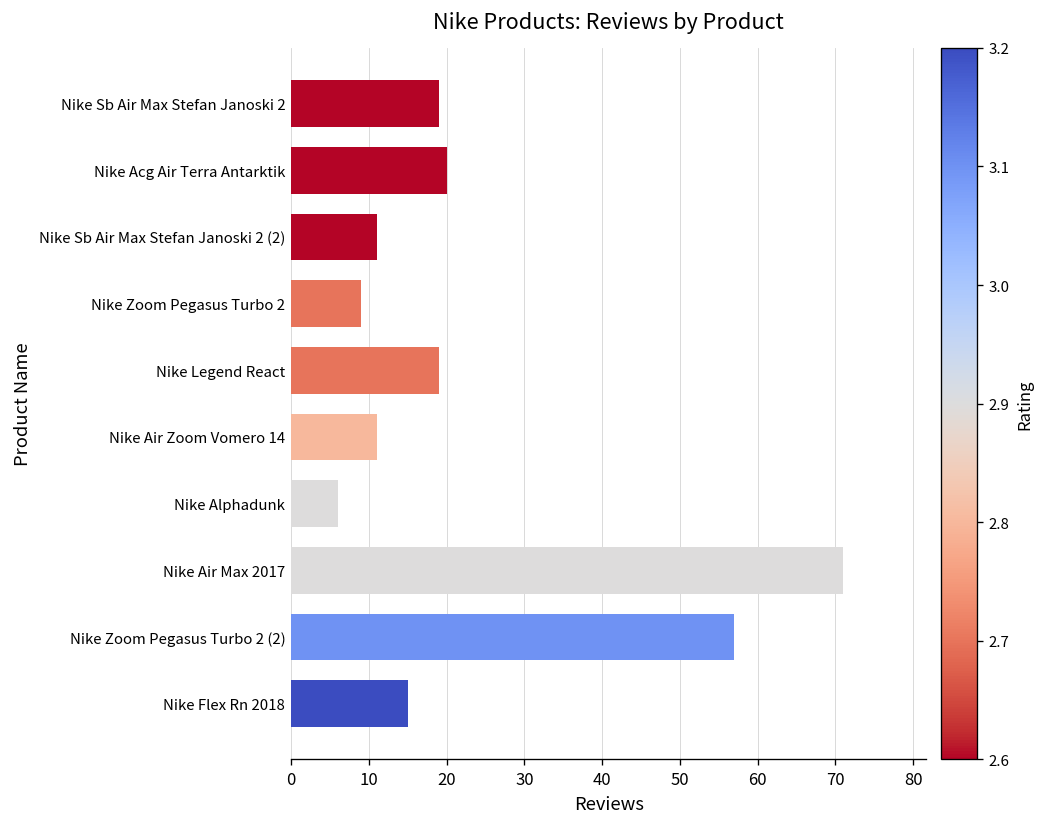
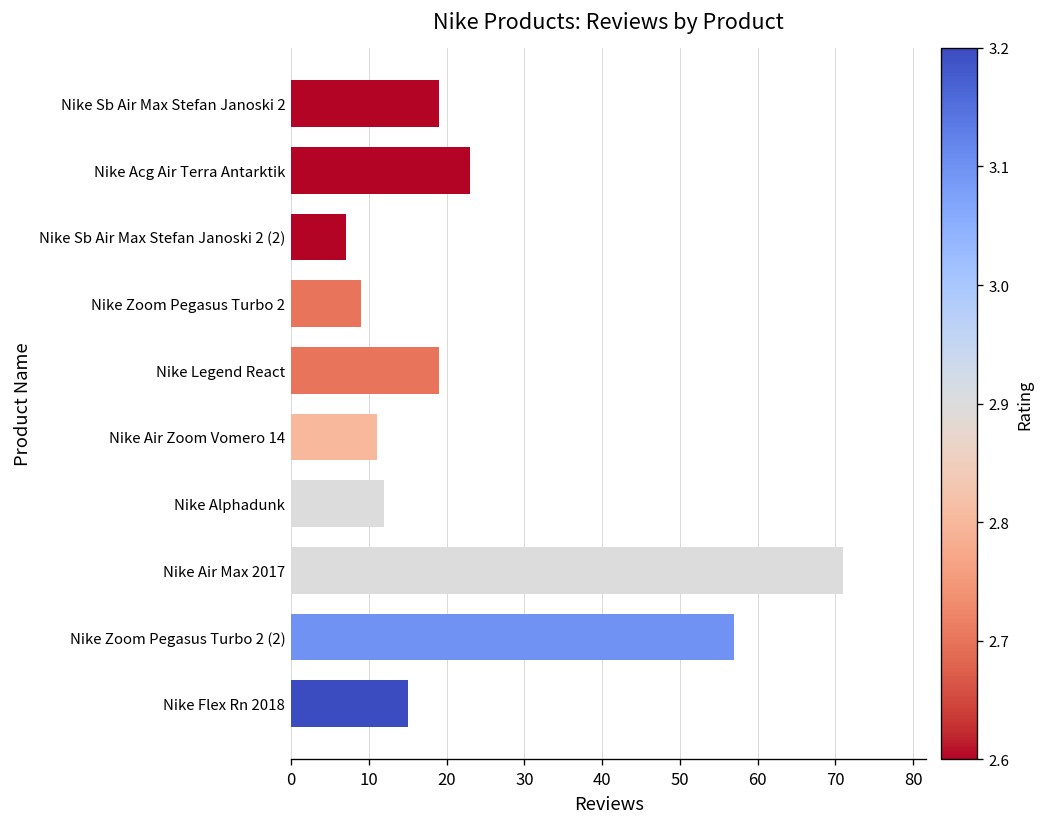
  {
    "Nike Sb Air Max Stefan Janoski 2": 19,
-   "Nike Acg Air Terra Antarktik": 20,
-   "Nike Sb Air Max Stefan Janoski 2 (2)": 11,
+   "Nike Acg Air Terra Antarktik": 23,
+   "Nike Sb Air Max Stefan Janoski 2 (2)": 7,
    "Nike Zoom Pegasus Turbo 2": 9,
    "Nike Legend React": 19,
    "Nike Air Zoom Vomero 14": 11,
-   "Nike Alphadunk": 6,
+   "Nike Alphadunk": 12,
    "Nike Air Max 2017": 71,
    "Nike Zoom Pegasus Turbo 2 (2)": 57,
    "Nike Flex Rn 2018": 15
  }
